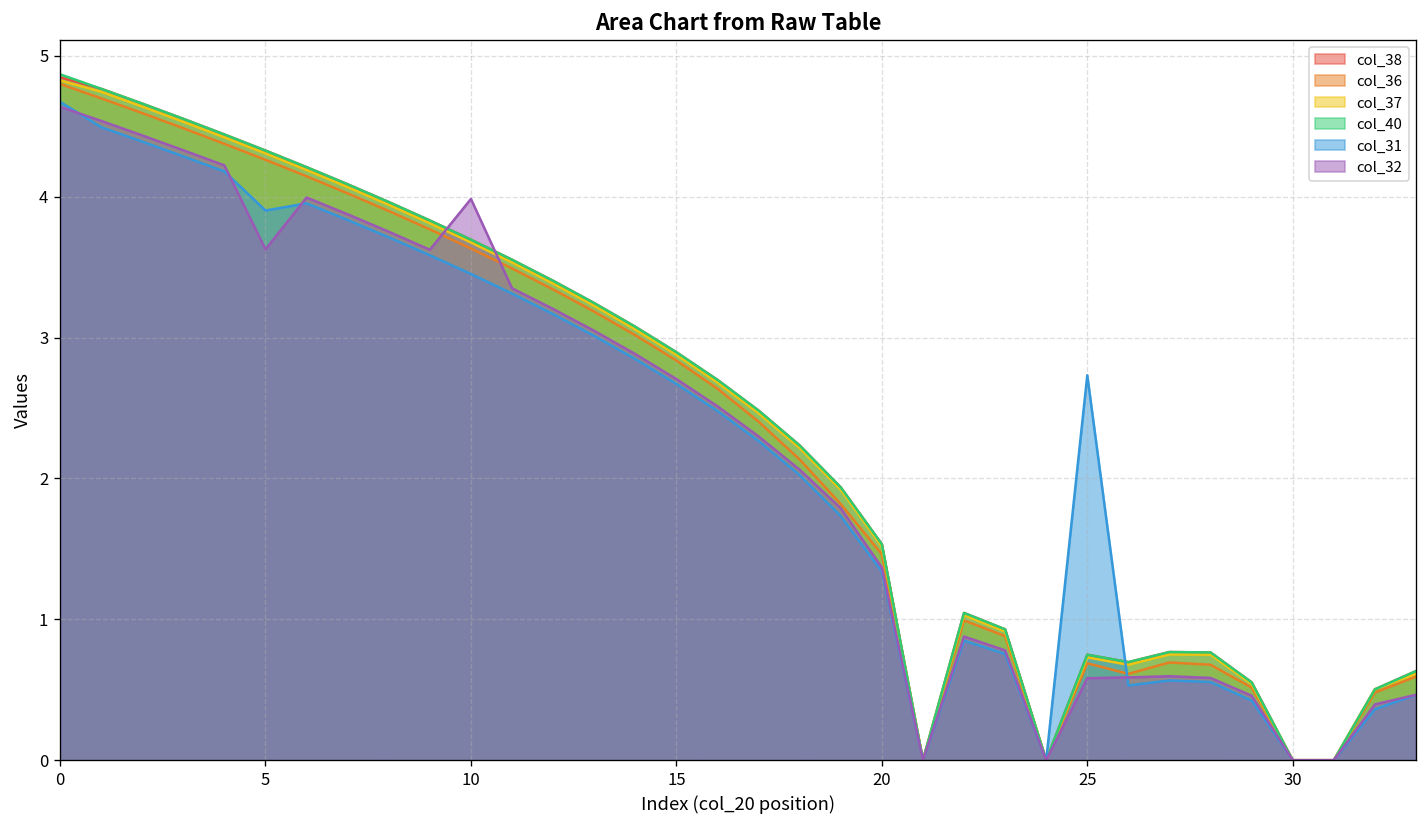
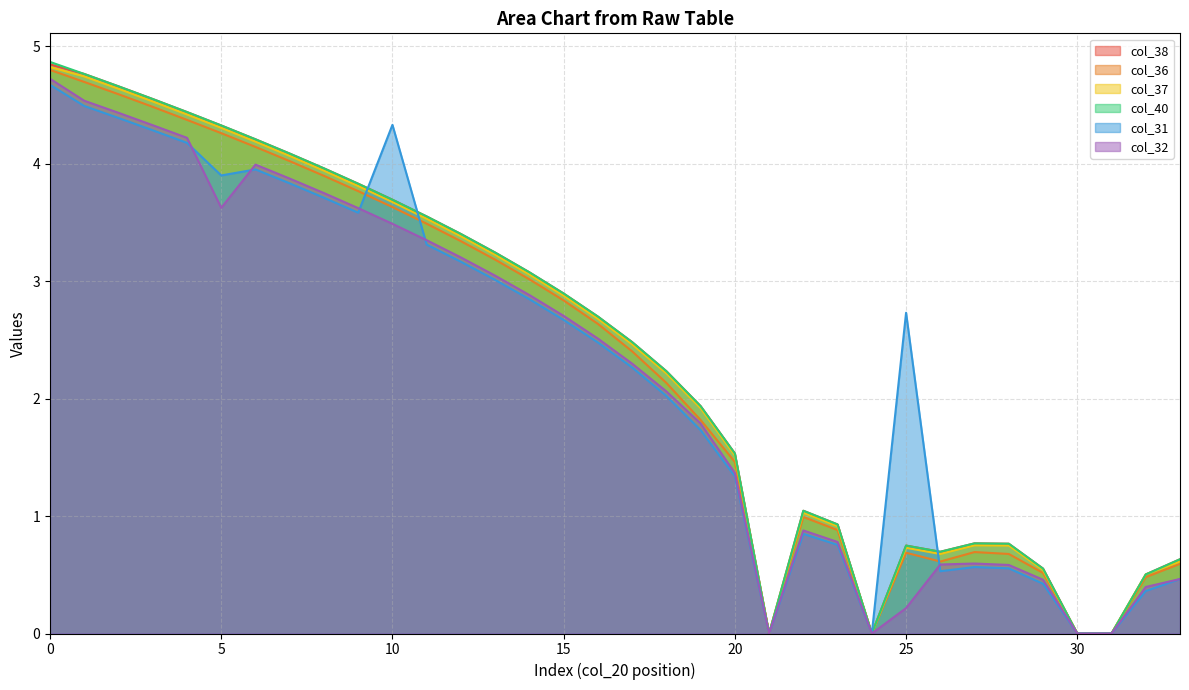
  {
    "col_40": {
      "0": 4.87
    },
    "col_31": {
      "0": 4.67,
      "5": 3.90,
-     "10": 3.45,
+     "10": 4.33,
      "15": 2.67,
      "20": 1.34,
      "25": 2.73
    },
    "col_32": {
-     "0": 4.64,
+     "0": 4.72,
      "5": 3.63,
-     "10": 3.98,
+     "10": 3.49,
      "15": 2.71,
      "20": 1.37,
-     "25": 0.58
+     "25": 0.22
    }
  }
